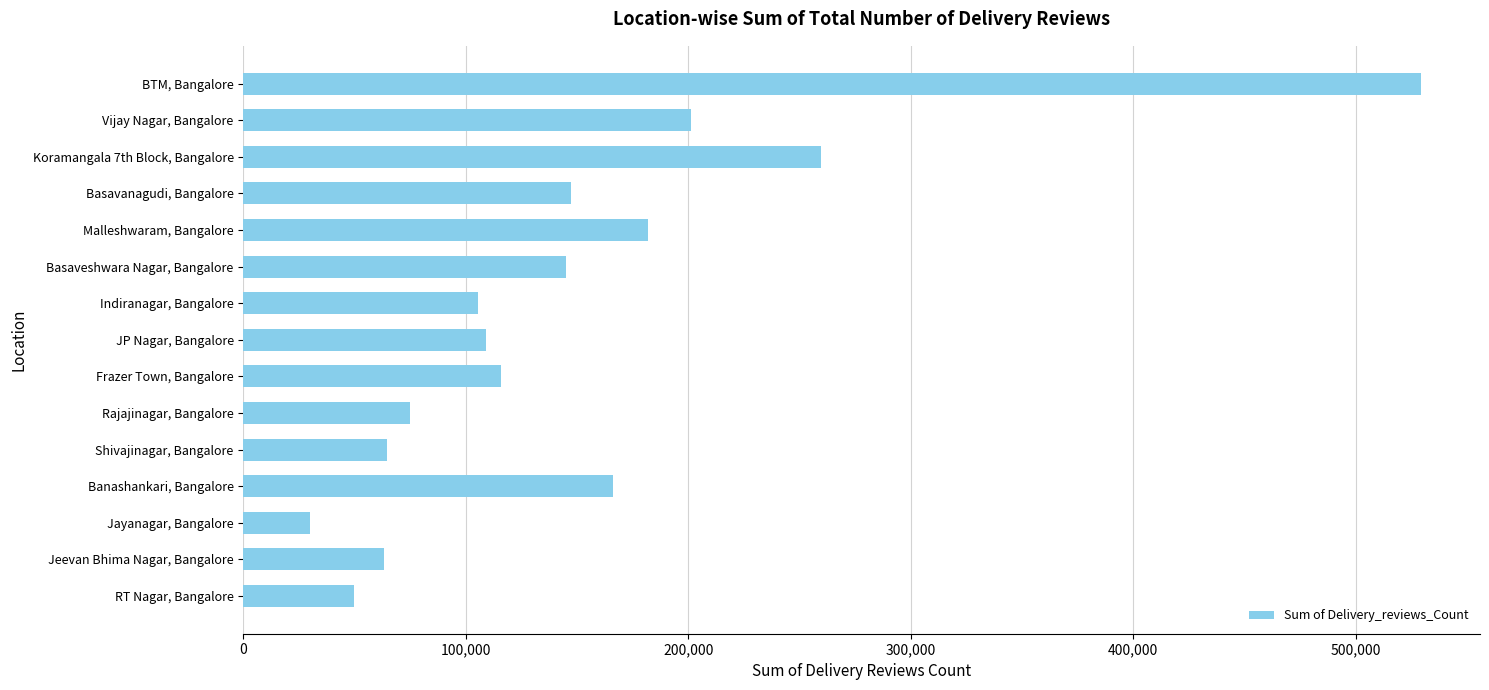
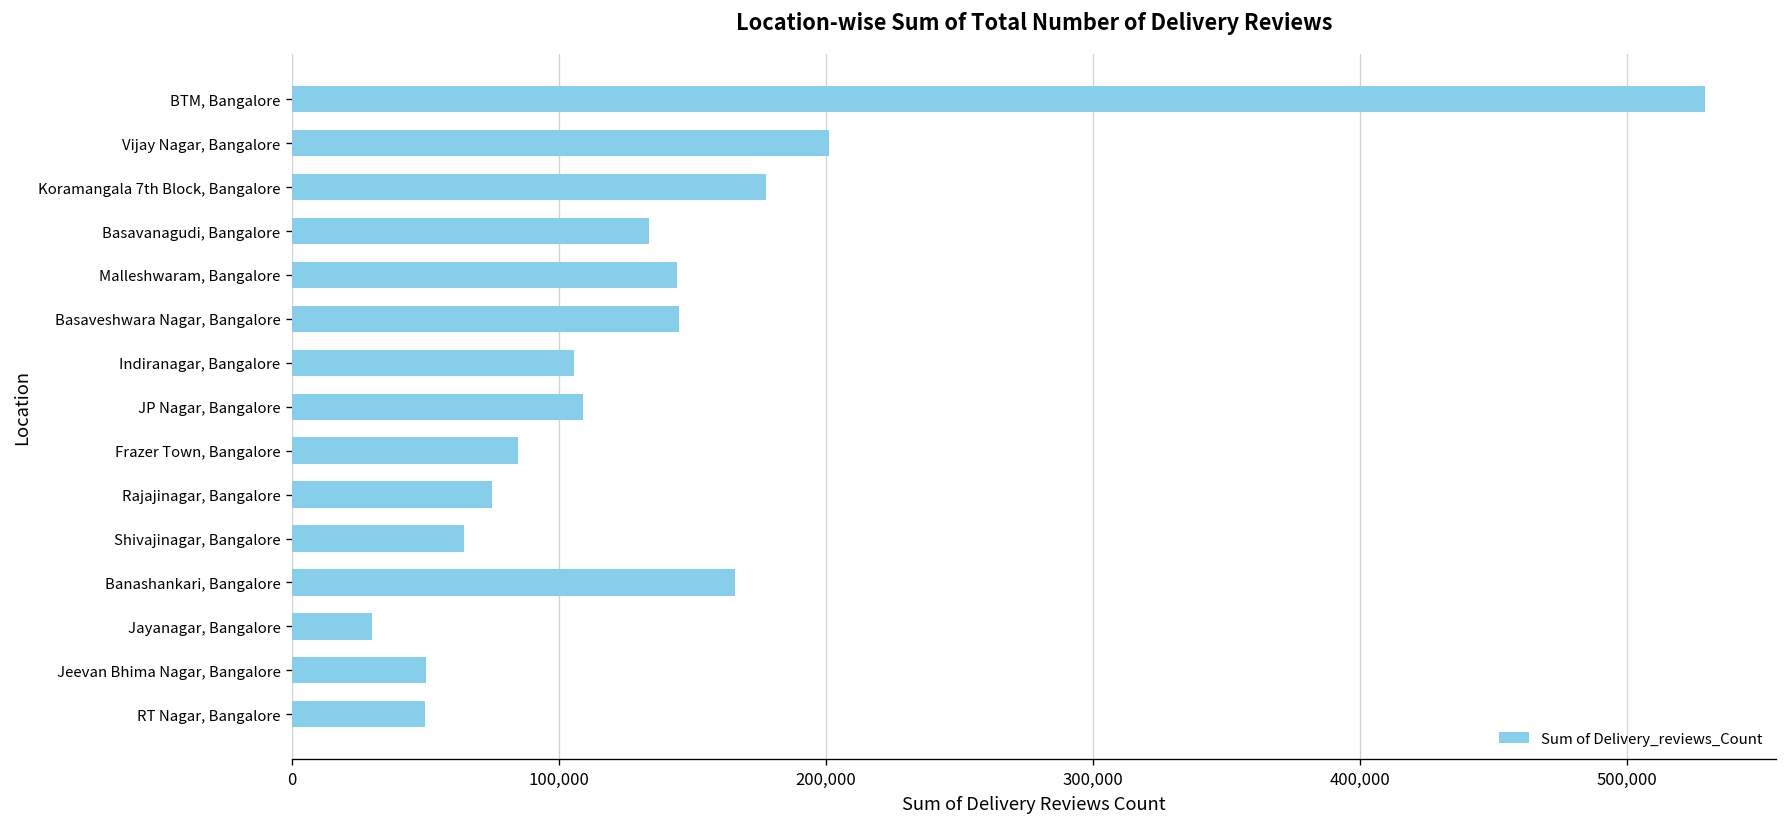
  {
    "BTM, Bangalore": "529,000",
    "Vijay Nagar, Bangalore": "201,000",
-   "Koramangala 7th Block, Bangalore": "260,000",
-   "Basavanagudi, Bangalore": "147,000",
-   "Malleshwaram, Bangalore": "182,000",
+   "Koramangala 7th Block, Bangalore": "177,000",
+   "Basavanagudi, Bangalore": "134,000",
+   "Malleshwaram, Bangalore": "144,000",
    "Basaveshwara Nagar, Bangalore": "145,000",
    "Indiranagar, Bangalore": "105,000",
    "JP Nagar, Bangalore": "109,000",
-   "Frazer Town, Bangalore": "116,000",
+   "Frazer Town, Bangalore": "84,000",
    "Rajajinagar, Bangalore": "75,000",
    "Shivajinagar, Bangalore": "65,000",
    "Banashankari, Bangalore": "166,000",
    "Jayanagar, Bangalore": "30,000",
-   "Jeevan Bhima Nagar, Bangalore": "63,000",
+   "Jeevan Bhima Nagar, Bangalore": "50,000",
    "RT Nagar, Bangalore": "50,000"
  }
